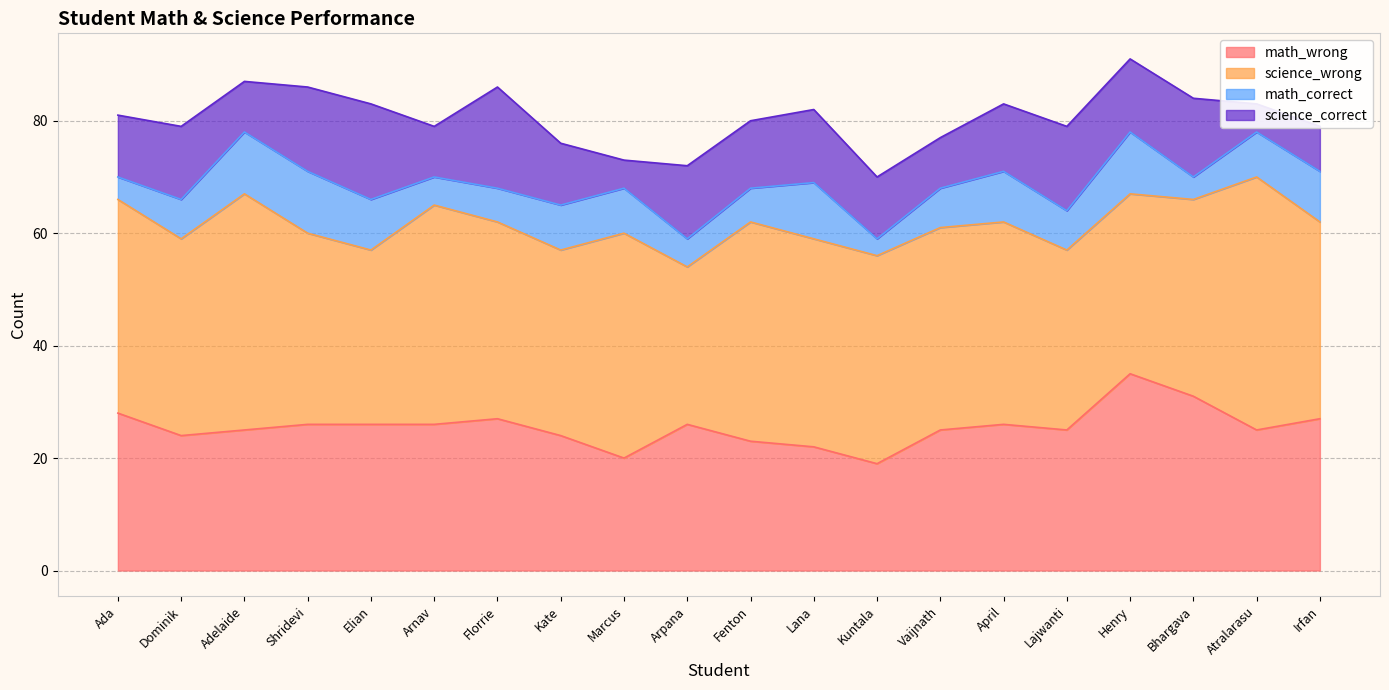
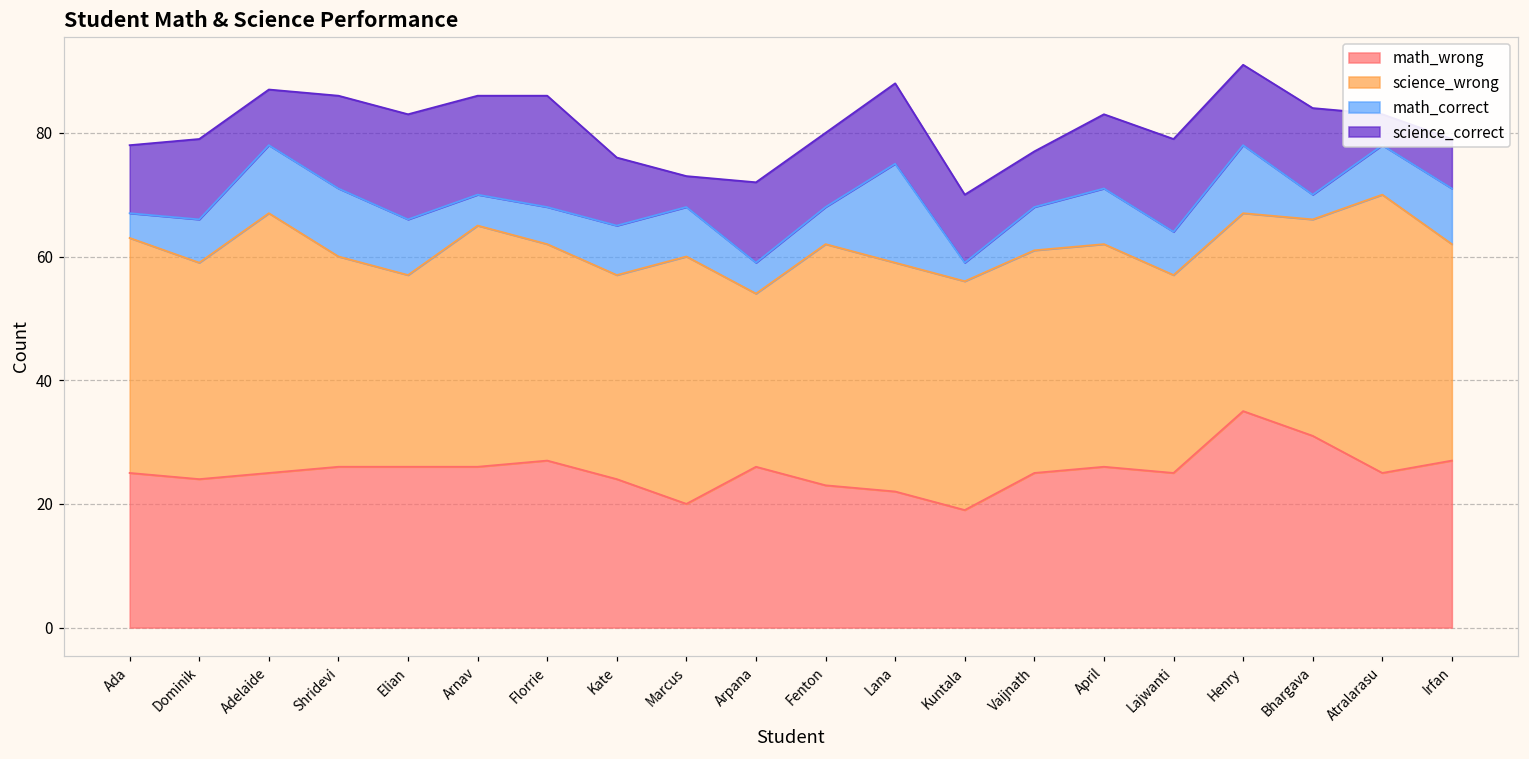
  {
    "math_wrong": {
-     "Ada": 28,
+     "Ada": 25,
      "Dominik": 24,
      "Adelaide": 25,
      "Shridevi": 26,
      "Elian": 26,
      "Arnav": 26,
      "Florrie": 27,
      "Kate": 24,
      "Marcus": 20,
      "Arpana": 26,
      "Fenton": 23,
      "Lana": 22,
      "Kuntala": 19,
      "Vaijnath": 25,
      "April": 26,
      "Lajwanti": 25,
      "Henry": 35,
      "Bhargava": 31,
      "Atralarasu": 25,
      "Irfan": 27
    },
    "science_wrong": {
      "Ada": 38,
      "Dominik": 35,
      "Adelaide": 42,
      "Shridevi": 34,
      "Elian": 31,
      "Arnav": 39,
      "Florrie": 35,
      "Kate": 33,
      "Marcus": 40,
      "Arpana": 28,
      "Fenton": 39,
      "Lana": 37,
      "Kuntala": 37,
      "Vaijnath": 36,
      "April": 36,
      "Lajwanti": 32,
      "Henry": 32,
      "Bhargava": 35,
      "Atralarasu": 45,
      "Irfan": 35
    },
    "math_correct": {
      "Ada": 4,
      "Dominik": 7,
      "Adelaide": 11,
      "Shridevi": 11,
      "Elian": 9,
      "Arnav": 5,
      "Florrie": 6,
      "Kate": 8,
      "Marcus": 8,
      "Arpana": 5,
      "Fenton": 6,
-     "Lana": 10,
+     "Lana": 16,
      "Kuntala": 3,
      "Vaijnath": 7,
      "April": 9,
      "Lajwanti": 7,
      "Henry": 11,
      "Bhargava": 4,
      "Atralarasu": 8,
      "Irfan": 9
    },
    "science_correct": {
      "Ada": 11,
      "Dominik": 13,
      "Adelaide": 9,
      "Shridevi": 15,
      "Elian": 17,
-     "Arnav": 9,
+     "Arnav": 16,
      "Florrie": 18,
      "Kate": 11,
      "Marcus": 5,
      "Arpana": 13,
      "Fenton": 12,
      "Lana": 13,
      "Kuntala": 11,
      "Vaijnath": 9,
      "April": 12,
      "Lajwanti": 15,
      "Henry": 13,
      "Bhargava": 14
    }
  }
